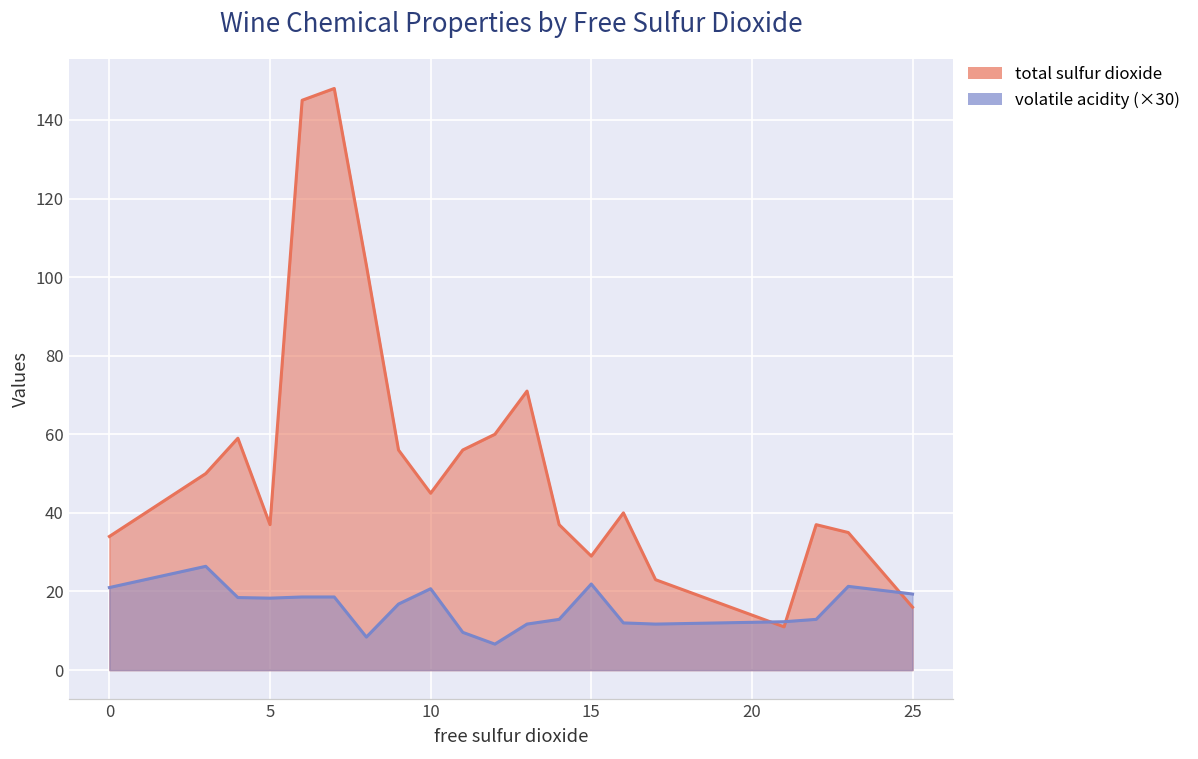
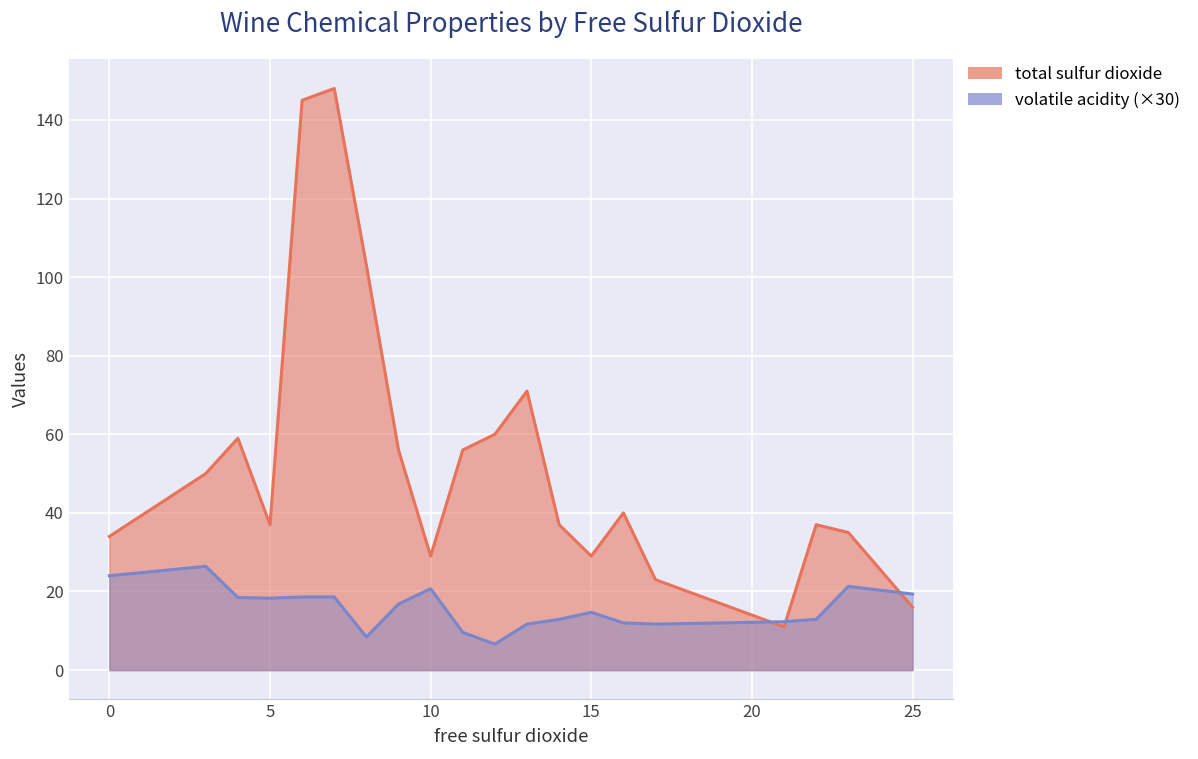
  {
    "total sulfur dioxide": {
      "0": 34,
      "5": 37,
-     "10": 45,
+     "10": 29,
      "15": 29,
      "25": 16
    },
    "volatile acidity (×30)": {
-     "0": 21,
+     "0": 24,
      "5": 18,
      "10": 21,
-     "15": 22,
+     "15": 15,
      "25": 19
    }
  }
